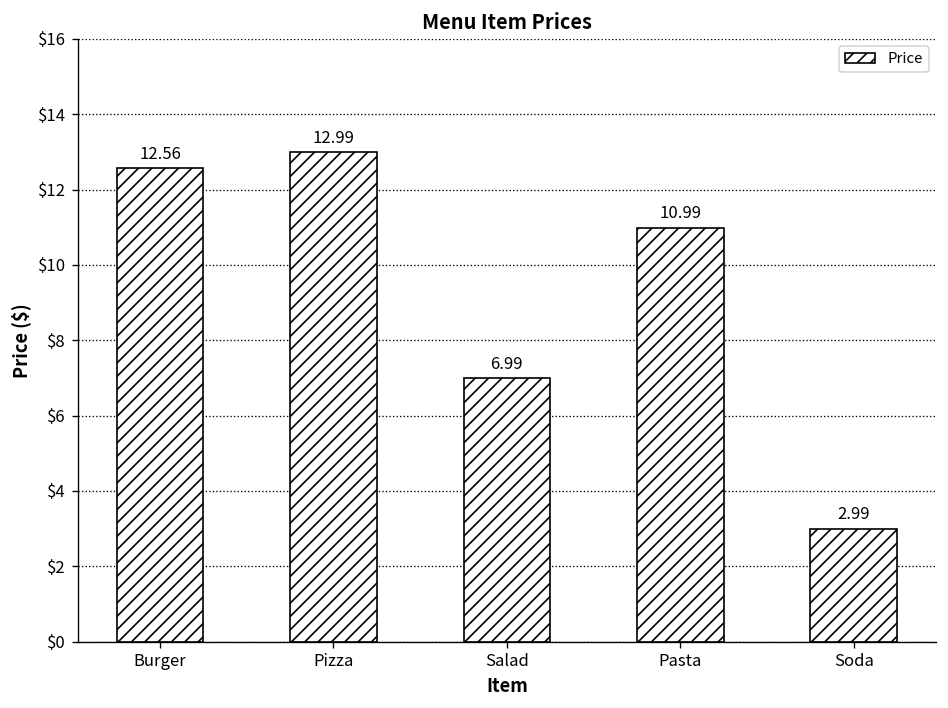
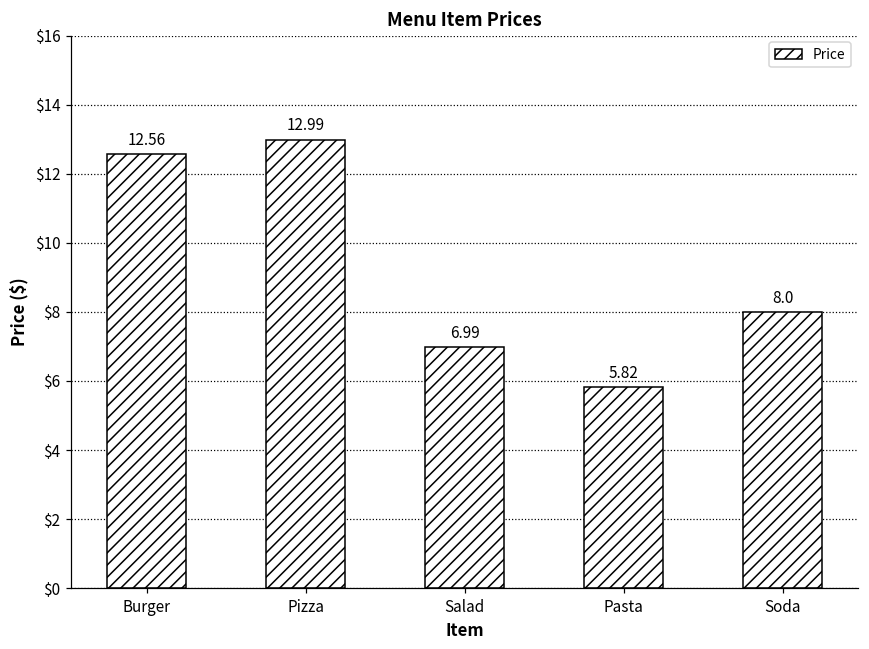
  {
    "Burger": 12.56,
    "Pizza": 12.99,
    "Salad": 6.99,
-   "Pasta": 10.99,
-   "Soda": 2.99
+   "Pasta": 5.82,
+   "Soda": 8.0
  }
